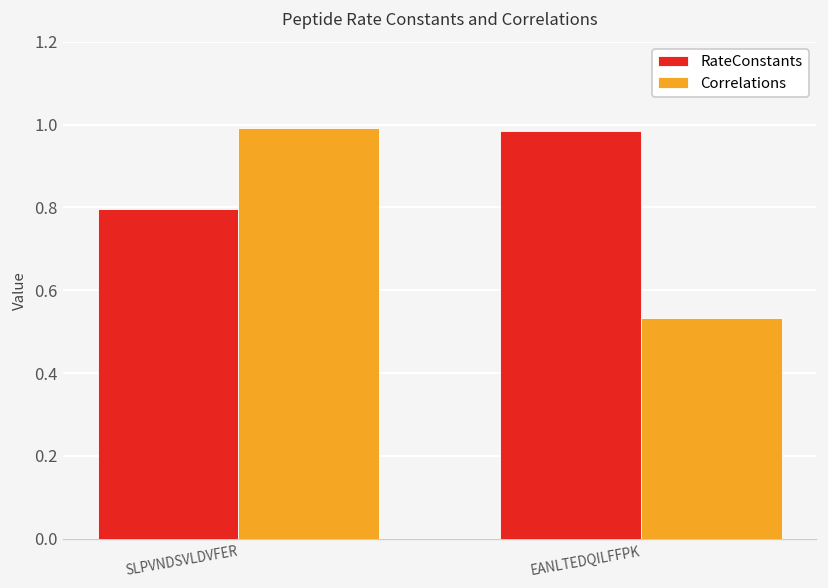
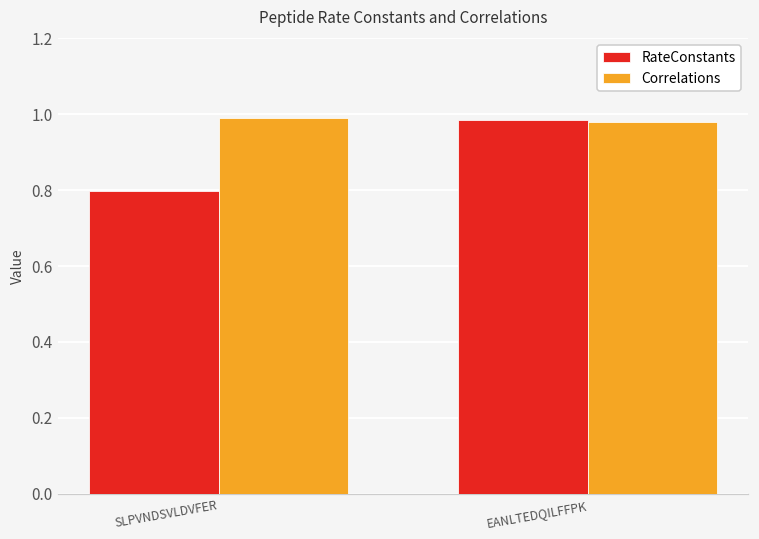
  {
    "RateConstants": {
      "SLPVNDSVLDVFER": 0.80,
      "EANLTEDQILFFPK": 0.98
    },
    "Correlations": {
      "SLPVNDSVLDVFER": 0.99,
-     "EANLTEDQILFFPK": 0.53
+     "EANLTEDQILFFPK": 0.98
    }
  }
